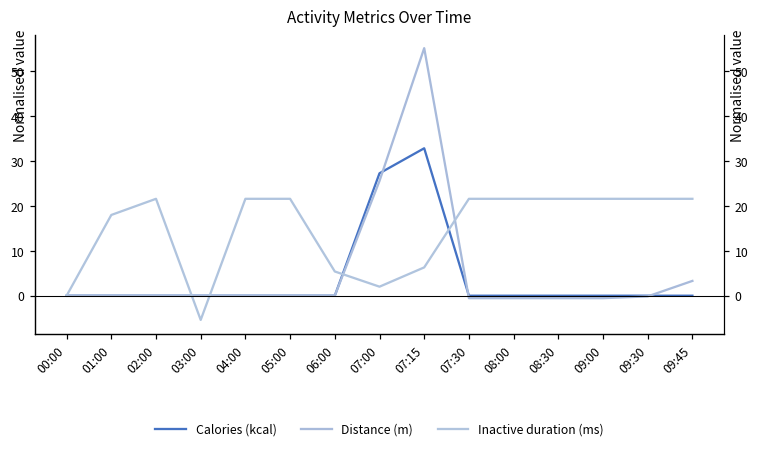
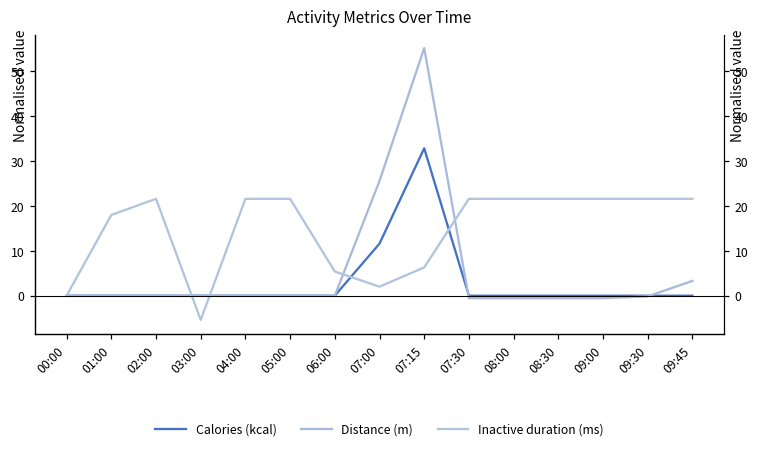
  {
    "Calories (kcal)": {
-     "07:00": 27,
+     "07:00": 12,
      "07:15": 33,
      "09:45": 0
    }
  }
